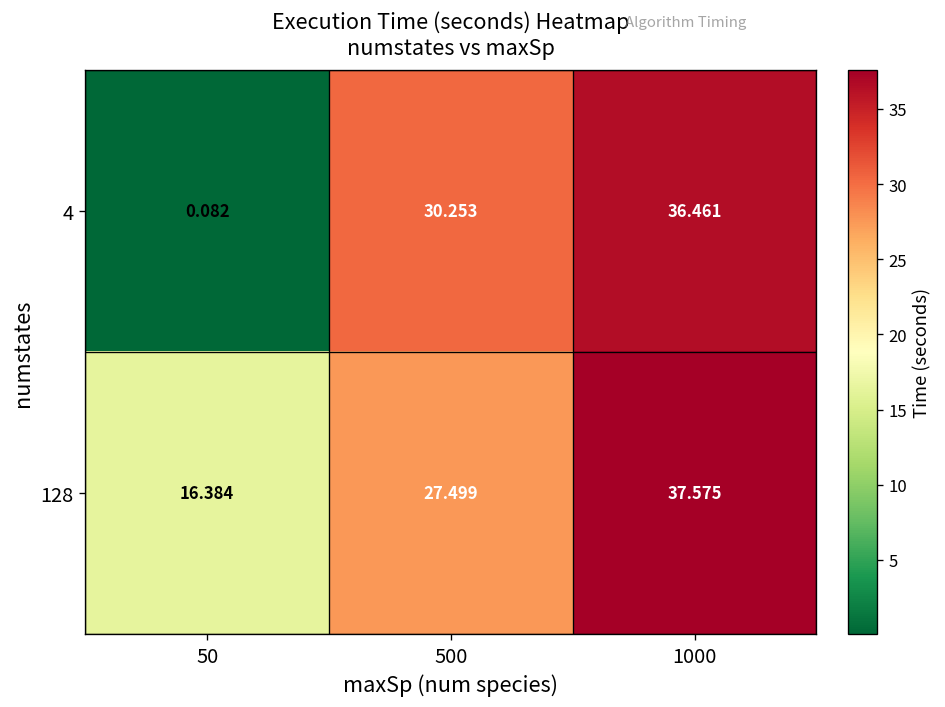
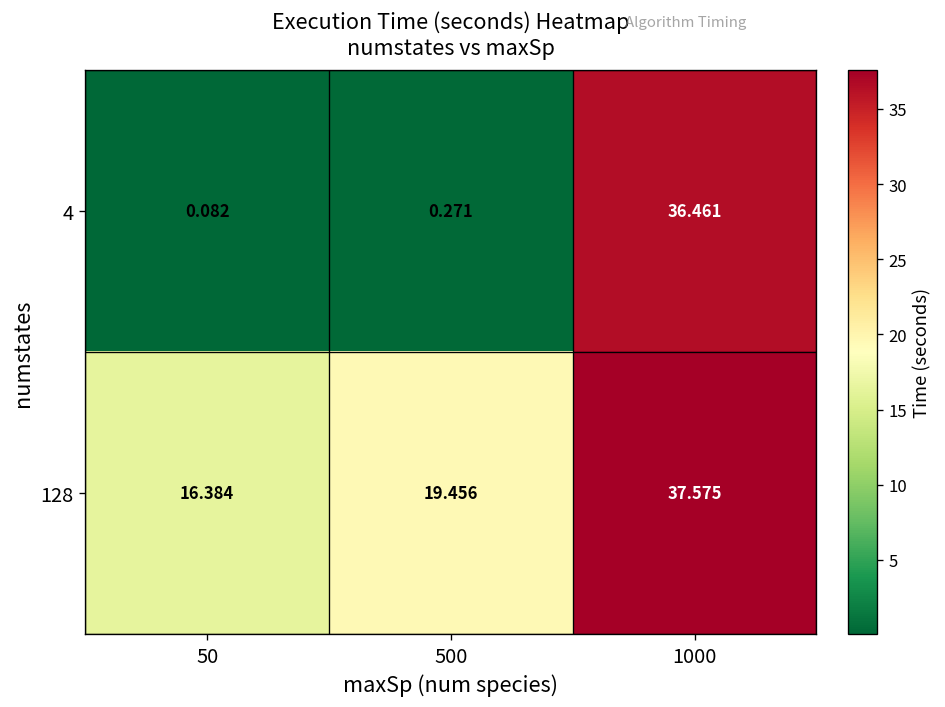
  {
    "4": {
      "50": 0.082,
-     "500": 30.253,
+     "500": 0.271,
      "1000": 36.461
    },
    "128": {
      "50": 16.384,
-     "500": 27.499,
+     "500": 19.456,
      "1000": 37.575
    }
  }
